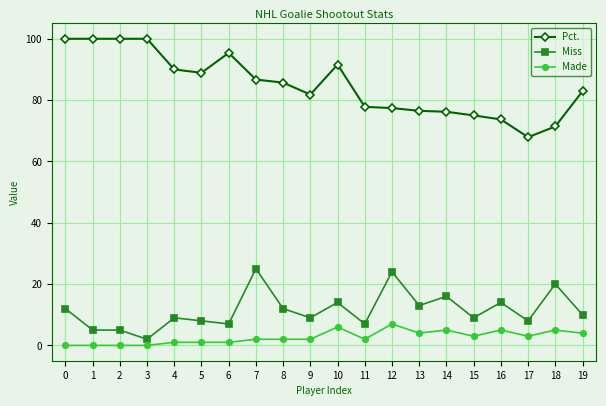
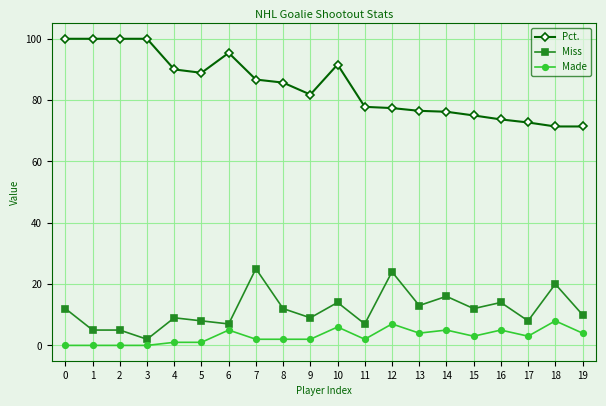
  {
    "Pct.": {
      "0": 100,
      "1": 100,
      "2": 100,
      "3": 100,
      "4": 90,
      "5": 89,
      "6": 95,
      "7": 87,
      "8": 86,
      "9": 82,
      "10": 92,
      "11": 78,
      "12": 77,
      "13": 77,
      "14": 76,
      "15": 75,
      "16": 74,
-     "17": 68,
+     "17": 73,
      "18": 71,
-     "19": 83
+     "19": 71
    },
    "Miss": {
      "0": 12,
      "1": 5,
      "2": 5,
      "3": 2,
      "4": 9,
      "5": 8,
      "6": 7,
      "7": 25,
      "8": 12,
      "9": 9,
      "10": 14,
      "11": 7,
      "12": 24,
      "13": 13,
      "14": 16,
-     "15": 9,
+     "15": 12,
      "16": 14,
      "17": 8,
      "18": 20,
      "19": 10
    },
    "Made": {
      "0": 0,
      "1": 0,
      "2": 0,
      "3": 0,
      "4": 1,
      "5": 1,
-     "6": 1,
+     "6": 5,
      "7": 2,
      "8": 2,
      "9": 2,
      "10": 6,
      "11": 2,
      "12": 7,
      "13": 4,
      "14": 5,
      "15": 3,
      "16": 5,
      "17": 3,
-     "18": 5,
+     "18": 8,
      "19": 4
    }
  }
